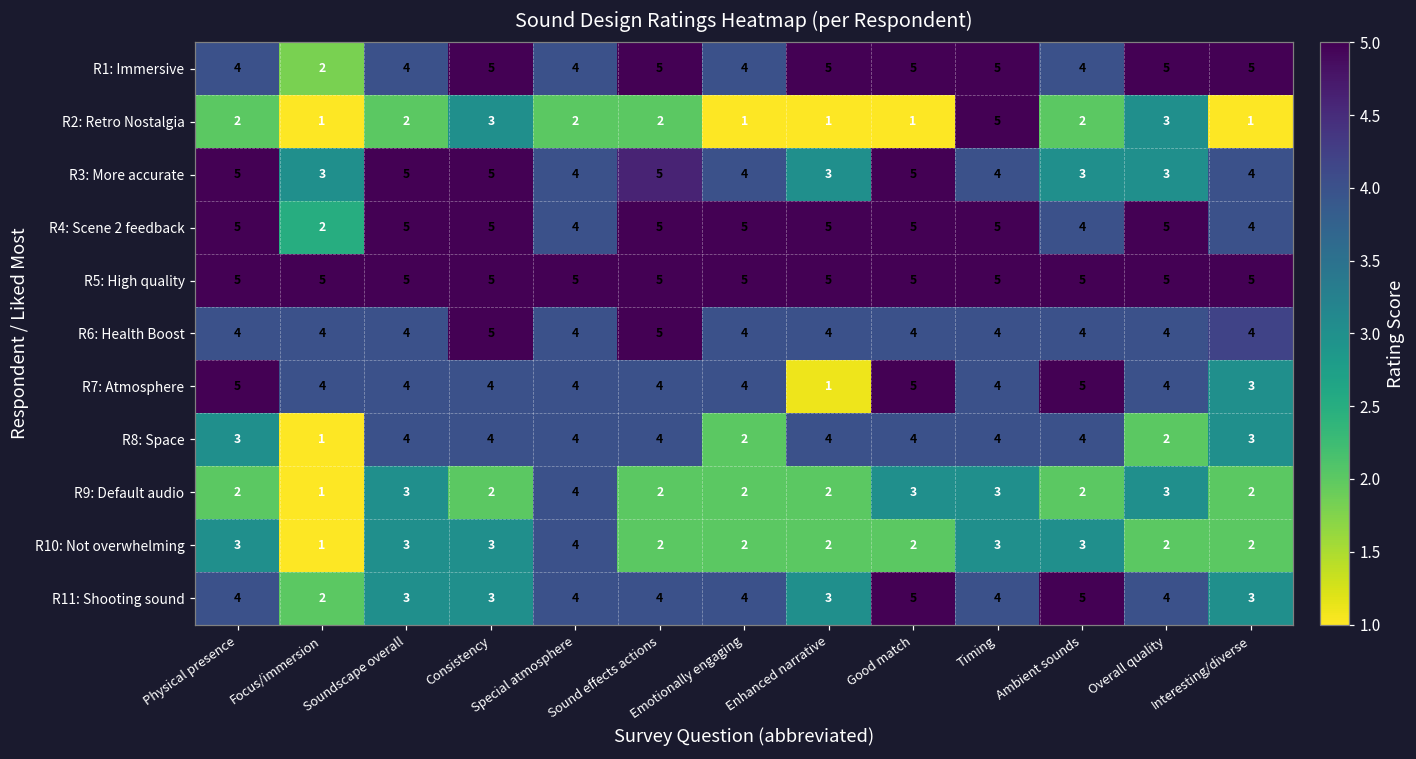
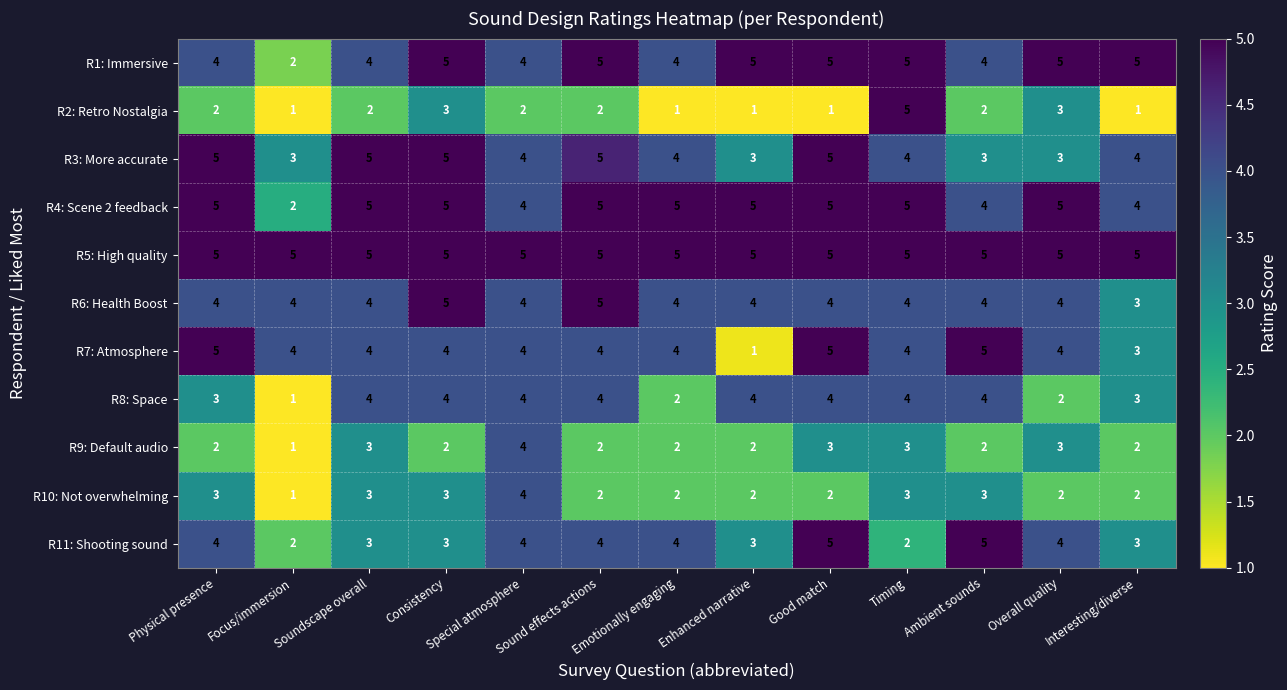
  {
    "R1: Immersive": {
      "Physical presence": 4,
      "Focus/immersion": 2,
      "Soundscape overall": 4,
      "Consistency": 5,
      "Special atmosphere": 4,
      "Sound effects actions": 5,
      "Emotionally engaging": 4,
      "Enhanced narrative": 5,
      "Good match": 5,
      "Timing": 5,
      "Ambient sounds": 4,
      "Overall quality": 5,
      "Interesting/diverse": 5
    },
    "R2: Retro Nostalgia": {
      "Physical presence": 2,
      "Focus/immersion": 1,
      "Soundscape overall": 2,
      "Consistency": 3,
      "Special atmosphere": 2,
      "Sound effects actions": 2,
      "Emotionally engaging": 1,
      "Enhanced narrative": 1,
      "Good match": 1,
      "Timing": 5,
      "Ambient sounds": 2,
      "Overall quality": 3,
      "Interesting/diverse": 1
    },
    "R3: More accurate": {
      "Physical presence": 5,
      "Focus/immersion": 3,
      "Soundscape overall": 5,
      "Consistency": 5,
      "Special atmosphere": 4,
      "Sound effects actions": 5,
      "Emotionally engaging": 4,
      "Enhanced narrative": 3,
      "Good match": 5,
      "Timing": 4,
      "Ambient sounds": 3,
      "Overall quality": 3,
      "Interesting/diverse": 4
    },
    "R4: Scene 2 feedback": {
      "Physical presence": 5,
      "Focus/immersion": 2,
      "Soundscape overall": 5,
      "Consistency": 5,
      "Special atmosphere": 4,
      "Sound effects actions": 5,
      "Emotionally engaging": 5,
      "Enhanced narrative": 5,
      "Good match": 5,
      "Timing": 5,
      "Ambient sounds": 4,
      "Overall quality": 5,
      "Interesting/diverse": 4
    },
    "R5: High quality": {
      "Physical presence": 5,
      "Focus/immersion": 5,
      "Soundscape overall": 5,
      "Consistency": 5,
      "Special atmosphere": 5,
      "Sound effects actions": 5,
      "Emotionally engaging": 5,
      "Enhanced narrative": 5,
      "Good match": 5,
      "Timing": 5,
      "Ambient sounds": 5,
      "Overall quality": 5,
      "Interesting/diverse": 5
    },
    "R6: Health Boost": {
      "Physical presence": 4,
      "Focus/immersion": 4,
      "Soundscape overall": 4,
      "Consistency": 5,
      "Special atmosphere": 4,
      "Sound effects actions": 5,
      "Emotionally engaging": 4,
      "Enhanced narrative": 4,
      "Good match": 4,
      "Timing": 4,
      "Ambient sounds": 4,
      "Overall quality": 4,
-     "Interesting/diverse": 4
+     "Interesting/diverse": 3
    },
    "R7: Atmosphere": {
      "Physical presence": 5,
      "Focus/immersion": 4,
      "Soundscape overall": 4,
      "Consistency": 4,
      "Special atmosphere": 4,
      "Sound effects actions": 4,
      "Emotionally engaging": 4,
      "Enhanced narrative": 1,
      "Good match": 5,
      "Timing": 4,
      "Ambient sounds": 5,
      "Overall quality": 4,
      "Interesting/diverse": 3
    },
    "R8: Space": {
      "Physical presence": 3,
      "Focus/immersion": 1,
      "Soundscape overall": 4,
      "Consistency": 4,
      "Special atmosphere": 4,
      "Sound effects actions": 4,
      "Emotionally engaging": 2,
      "Enhanced narrative": 4,
      "Good match": 4,
      "Timing": 4,
      "Ambient sounds": 4,
      "Overall quality": 2,
      "Interesting/diverse": 3
    },
    "R9: Default audio": {
      "Physical presence": 2,
      "Focus/immersion": 1,
      "Soundscape overall": 3,
      "Consistency": 2,
      "Special atmosphere": 4,
      "Sound effects actions": 2,
      "Emotionally engaging": 2,
      "Enhanced narrative": 2,
      "Good match": 3,
      "Timing": 3,
      "Ambient sounds": 2,
      "Overall quality": 3,
      "Interesting/diverse": 2
    },
    "R10: Not overwhelming": {
      "Physical presence": 3,
      "Focus/immersion": 1,
      "Soundscape overall": 3,
      "Consistency": 3,
      "Special atmosphere": 4,
      "Sound effects actions": 2,
      "Emotionally engaging": 2,
      "Enhanced narrative": 2,
      "Good match": 2,
      "Timing": 3,
      "Ambient sounds": 3,
      "Overall quality": 2,
      "Interesting/diverse": 2
    },
    "R11: Shooting sound": {
      "Physical presence": 4,
      "Focus/immersion": 2,
      "Soundscape overall": 3,
      "Consistency": 3,
      "Special atmosphere": 4,
      "Sound effects actions": 4,
      "Emotionally engaging": 4,
      "Enhanced narrative": 3,
      "Good match": 5,
-     "Timing": 4,
+     "Timing": 2,
      "Ambient sounds": 5,
      "Overall quality": 4,
      "Interesting/diverse": 3
    }
  }
